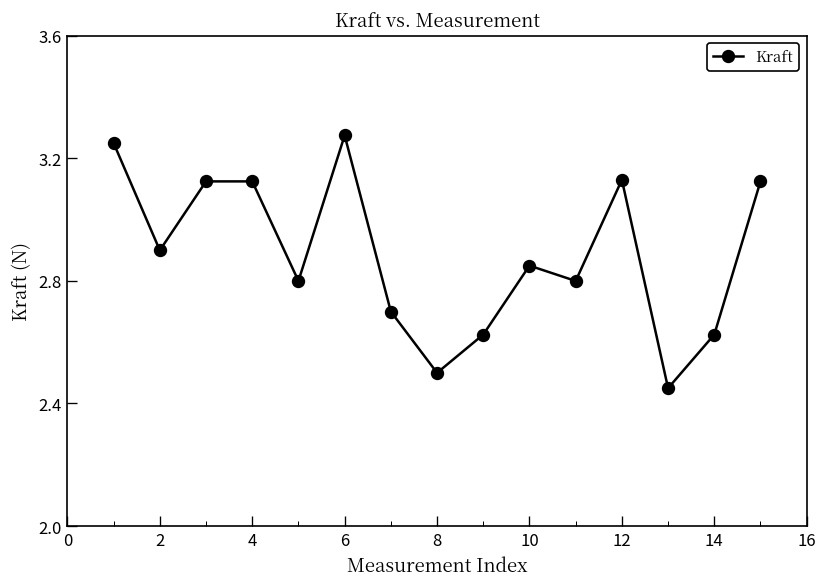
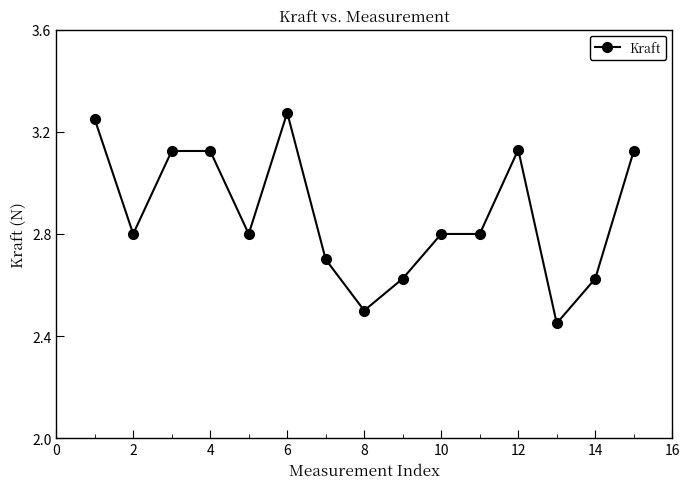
  {
-   "2": 2.9,
+   "2": 2.8,
    "4": 3.13,
    "6": 3.28,
    "8": 2.50,
-   "10": 2.85,
+   "10": 2.80,
    "12": 3.13,
    "14": 2.63
  }
